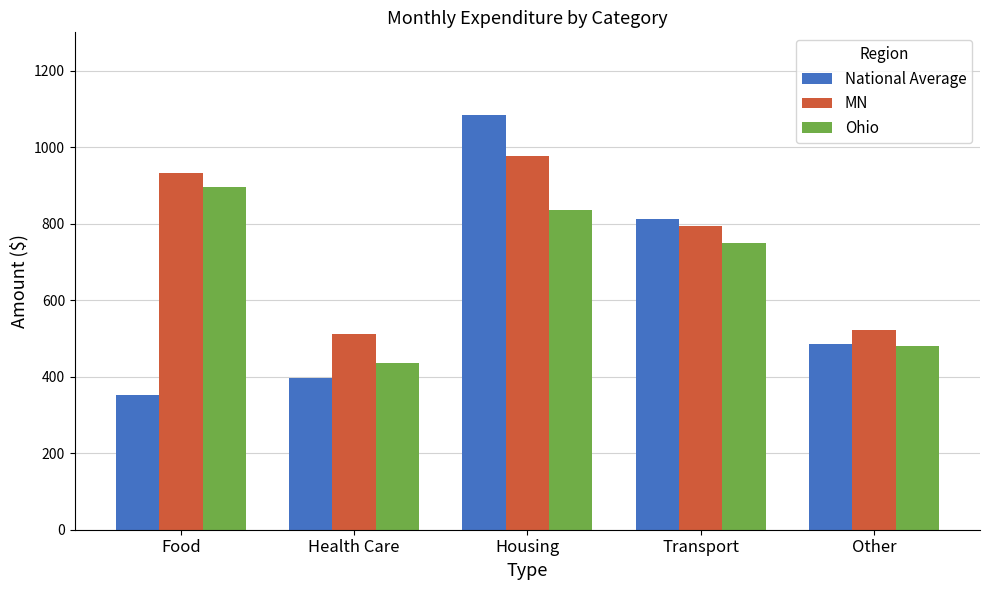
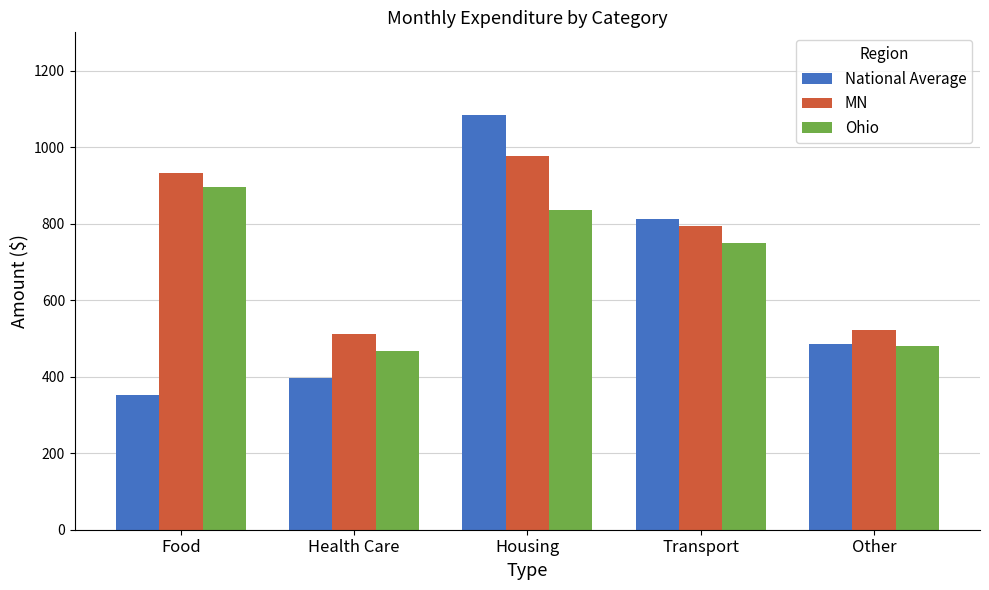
  {
    "National Average": {
      "Food": 350,
      "Health Care": 400,
      "Housing": 1080,
      "Transport": 810,
      "Other": 490
    },
    "MN": {
      "Food": 930,
      "Health Care": 510,
      "Housing": 980,
      "Transport": 790,
      "Other": 520
    },
    "Ohio": {
      "Food": 900,
-     "Health Care": 440,
+     "Health Care": 470,
      "Housing": 830,
      "Transport": 750,
      "Other": 480
    }
  }
